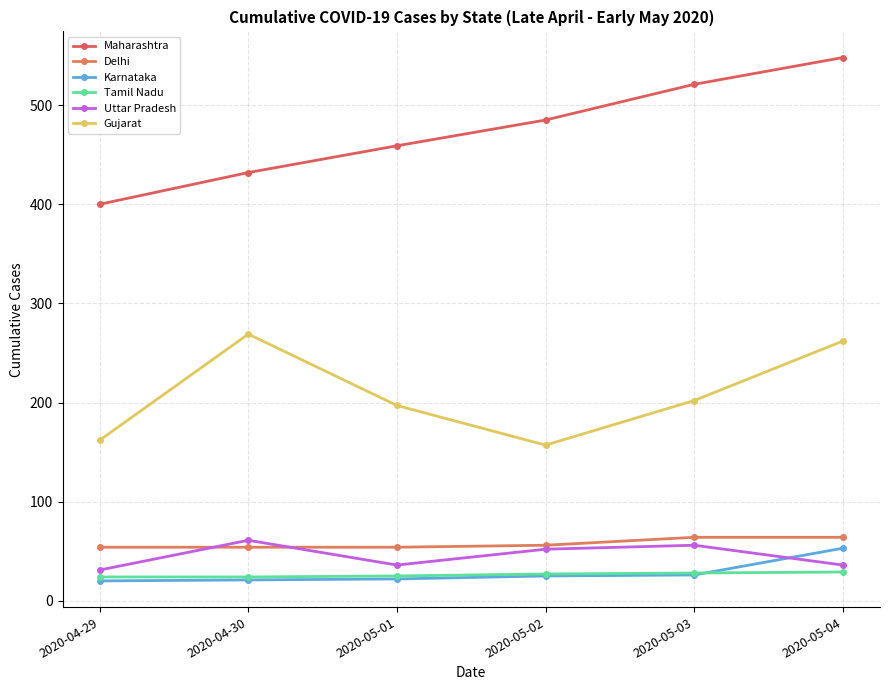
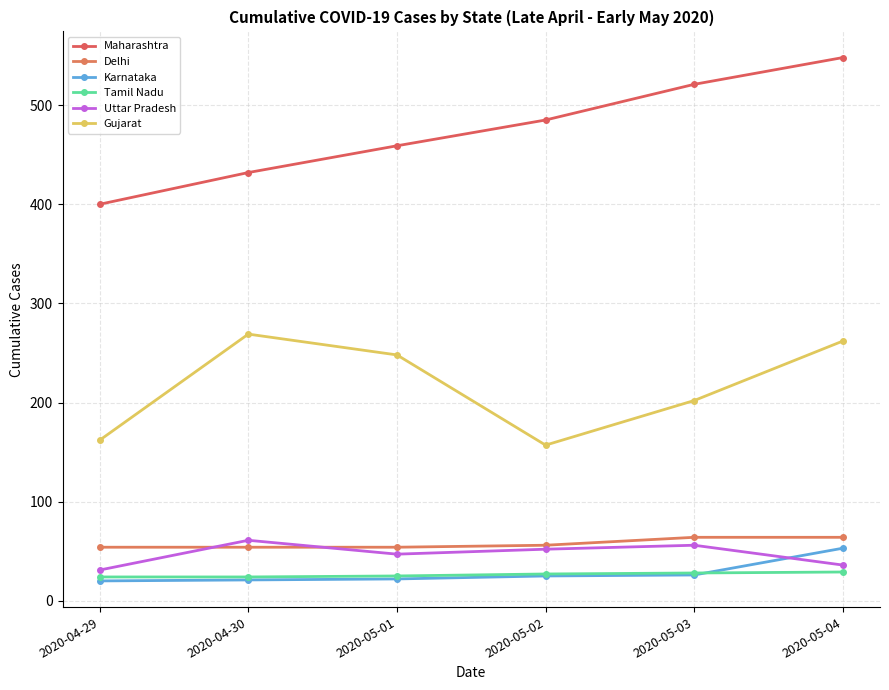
  {
    "Karnataka": {
      "2020-04-29": 20,
      "2020-04-30": 20,
      "2020-05-01": 20,
      "2020-05-04": 50
    },
    "Tamil Nadu": {
      "2020-04-29": 20,
      "2020-04-30": 20,
      "2020-05-01": 30,
      "2020-05-04": 30
    },
    "Uttar Pradesh": {
      "2020-04-29": 30,
      "2020-04-30": 60,
-     "2020-05-01": 40,
+     "2020-05-01": 50,
      "2020-05-02": 50,
      "2020-05-03": 60,
      "2020-05-04": 40
    },
    "Gujarat": {
      "2020-04-29": 160,
      "2020-04-30": 270,
-     "2020-05-01": 200,
+     "2020-05-01": 250,
      "2020-05-02": 160,
      "2020-05-03": 200,
      "2020-05-04": 260
    }
  }
